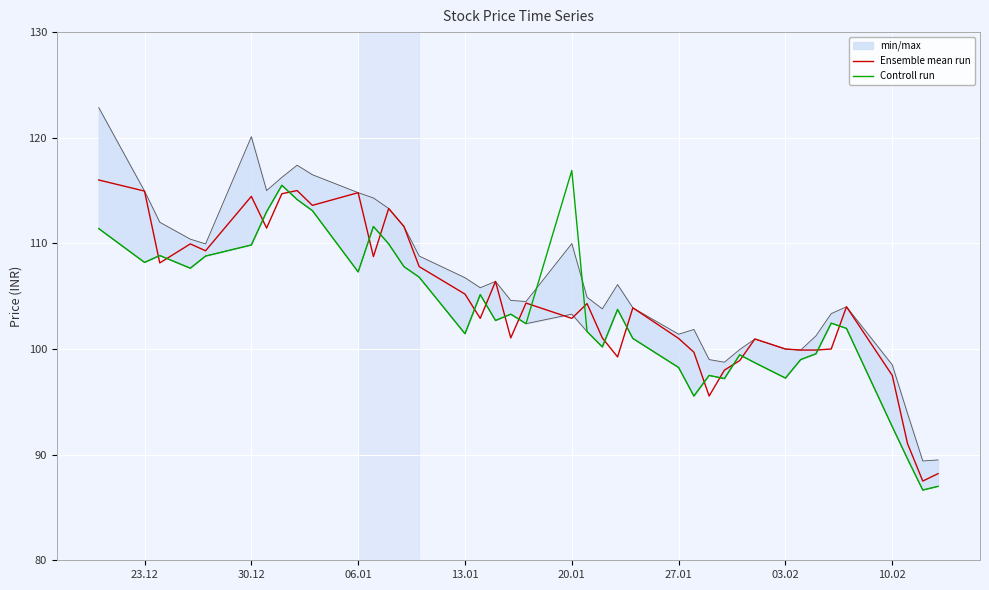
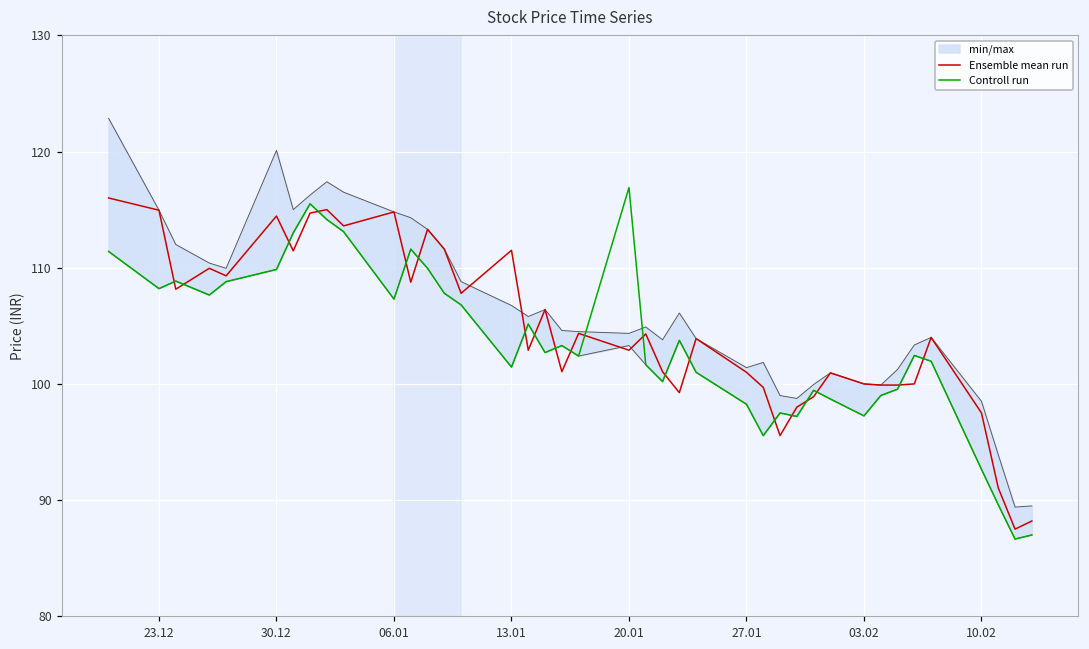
  {
    "min/max": {
      "30.12": 120.1,
      "13.01": 106.8,
-     "20.01": 110.0,
+     "20.01": 104.4,
      "27.01": 101.4,
      "10.02": 98.5
    },
    "Ensemble mean run": {
      "30.12": 114.5,
-     "13.01": 105.2,
+     "13.01": 111.5,
      "20.01": 102.9,
      "27.01": 101.0,
      "10.02": 97.5
    },
    "Controll run": {
      "20.01": 116.9
    }
  }
